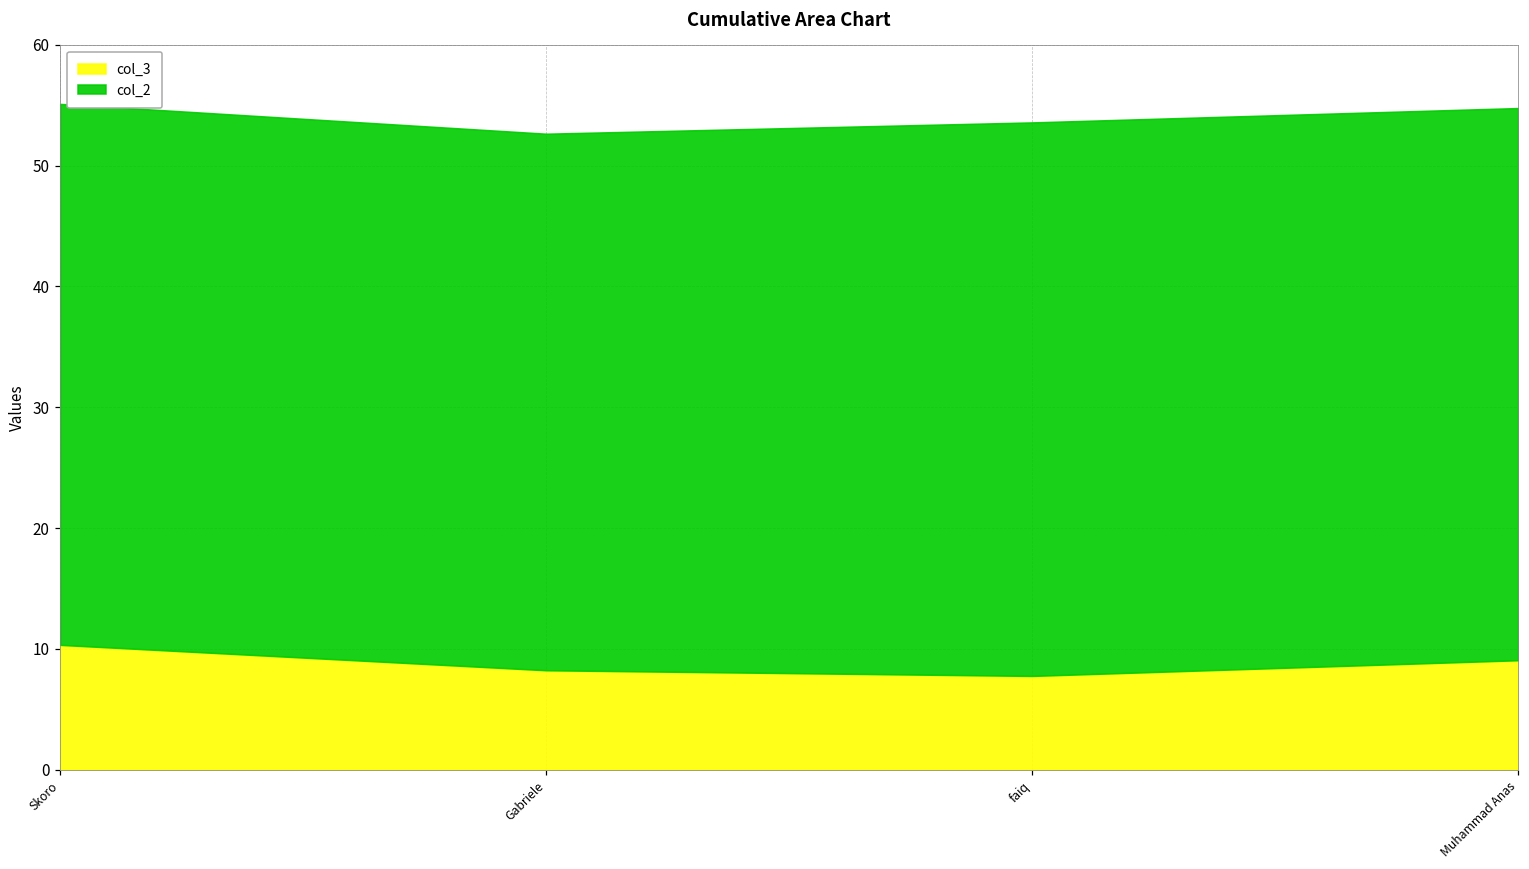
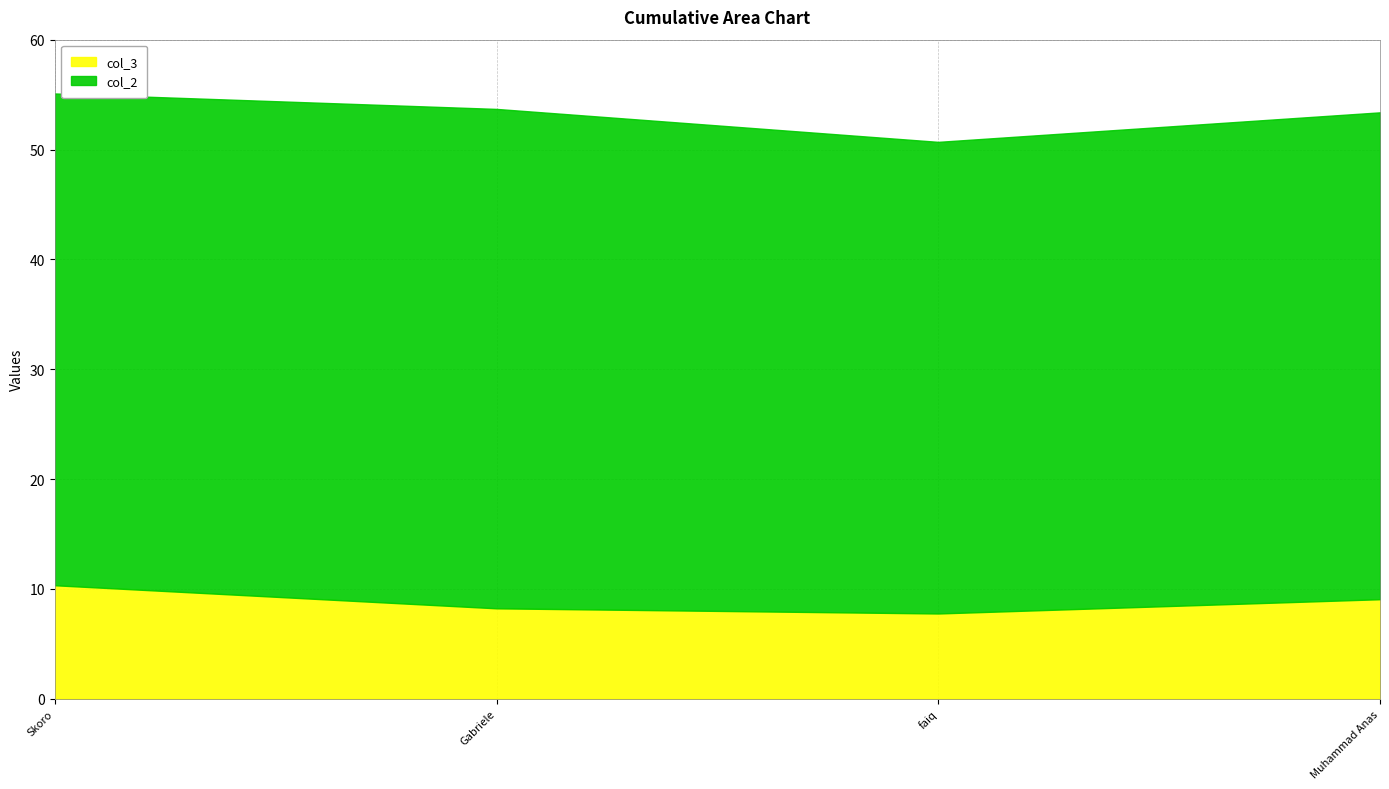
  {
    "col_3": {
      "Skoro": 10.3,
      "Gabriele": 8.2,
      "faiq": 7.8,
      "Muhammad Anas": 9.1
    },
    "col_2": {
      "Skoro": 44.8,
-     "Gabriele": 44.4,
-     "faiq": 45.8,
-     "Muhammad Anas": 45.7
+     "Gabriele": 45.5,
+     "faiq": 42.9,
+     "Muhammad Anas": 44.3
    }
  }
